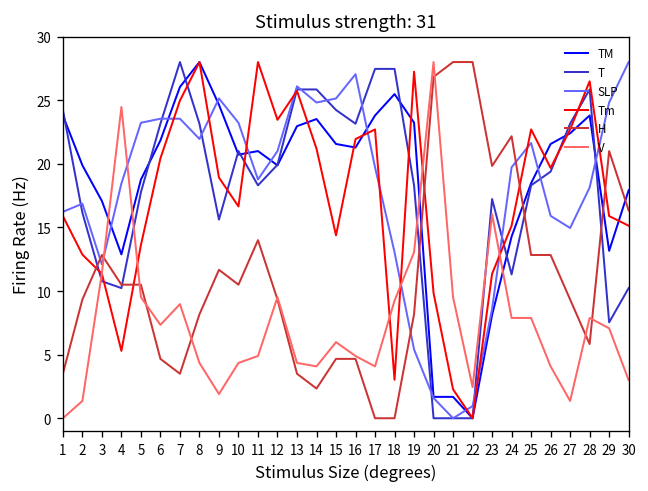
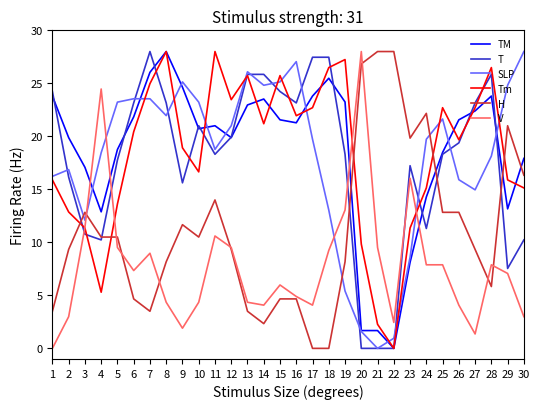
  {
    "TM": {
      "1": 23.8,
      "2": 19.9,
      "3": 17.1,
      "4": 12.9,
      "5": 18.8,
      "6": 21.8,
      "7": 26.0,
      "9": 24.6,
      "10": 20.7,
      "11": 21.0,
      "13": 23.0,
      "14": 23.5,
      "15": 21.6,
      "16": 21.3,
      "17": 23.8,
      "18": 25.5,
      "19": 23.2,
      "21": 1.7,
      "23": 8.1,
      "24": 14.3,
      "26": 21.6,
      "27": 22.4,
      "28": 23.8,
      "29": 13.2,
      "30": 17.9
    },
    "T": {
      "1": 24.2,
      "2": 16.2,
      "3": 10.8,
      "4": 10.2,
      "5": 17.8,
      "6": 23.2,
      "7": 28.0,
      "8": 23.2,
      "9": 15.6,
      "10": 21.0,
      "11": 18.3,
      "14": 25.8,
      "15": 24.2,
      "16": 23.2,
      "17": 27.5,
      "18": 27.5,
      "19": 18.3,
      "20": 0.0,
      "23": 17.2,
      "24": 11.3,
      "26": 19.4,
      "27": 23.2,
      "28": 25.8,
      "29": 7.5,
      "30": 10.2
    },
    "SLP": {
      "1": 16.2,
      "2": 16.9,
      "3": 12.1,
      "4": 18.5,
      "5": 23.2,
      "6": 23.5,
      "7": 23.5,
      "8": 22.0,
      "9": 25.1,
      "10": 23.2,
      "11": 18.8,
      "12": 21.0,
      "13": 26.1,
      "14": 24.8,
      "15": 25.1,
      "16": 27.0,
      "17": 19.7,
      "18": 13.0,
      "19": 5.4,
      "22": 1.0,
      "23": 8.6,
      "24": 19.7,
      "25": 21.6,
      "26": 15.9,
      "27": 15.0,
      "28": 18.1,
      "29": 24.8,
      "30": 28.0
    },
    "Tm": {
      "1": 15.9,
      "2": 12.9,
      "4": 5.3,
      "5": 13.6,
      "6": 20.4,
      "7": 25.0,
      "9": 18.9,
      "10": 16.6,
      "11": 28.0,
      "12": 23.5,
      "14": 21.2,
-     "15": 14.4,
+     "15": 25.7,
      "16": 21.9,
      "17": 22.7,
-     "18": 3.0,
+     "18": 26.5,
      "19": 27.2,
      "20": 9.8,
      "21": 2.3,
      "23": 11.4,
      "24": 15.1,
      "25": 22.7,
      "26": 19.7,
      "27": 22.7,
      "28": 26.5,
      "29": 15.9,
      "30": 15.1
    },
    "H": {
      "1": 3.5,
      "2": 9.3,
      "3": 12.8,
      "4": 10.5,
      "5": 10.5,
      "6": 4.7,
      "7": 3.5,
      "8": 8.2,
      "9": 11.7,
      "10": 10.5,
      "11": 14.0,
      "13": 3.5,
      "14": 2.3,
      "15": 4.7,
      "17": 0.0,
      "18": 0.0,
      "19": 8.2,
      "20": 26.8,
      "21": 28.0,
      "22": 28.0,
      "23": 19.8,
      "24": 22.2,
      "25": 12.8,
      "26": 12.8,
      "27": 9.3,
      "28": 5.8,
      "29": 21.0,
      "30": 16.3
    },
    "V": {
      "1": 0.0,
-     "2": 1.4,
+     "2": 3.0,
      "4": 24.5,
      "5": 9.5,
      "6": 7.3,
      "7": 9.0,
      "8": 4.3,
      "9": 1.9,
      "10": 4.3,
-     "11": 4.9,
+     "11": 10.6,
      "13": 4.3,
      "14": 4.1,
      "15": 6.0,
      "17": 4.1,
      "18": 9.2,
      "19": 13.0,
      "20": 28.0,
      "21": 9.5,
      "22": 2.4,
      "23": 16.0,
      "24": 7.9,
      "25": 7.9,
      "26": 4.1,
      "27": 1.4,
      "28": 7.9,
      "29": 7.1,
      "30": 3.0
    }
  }
